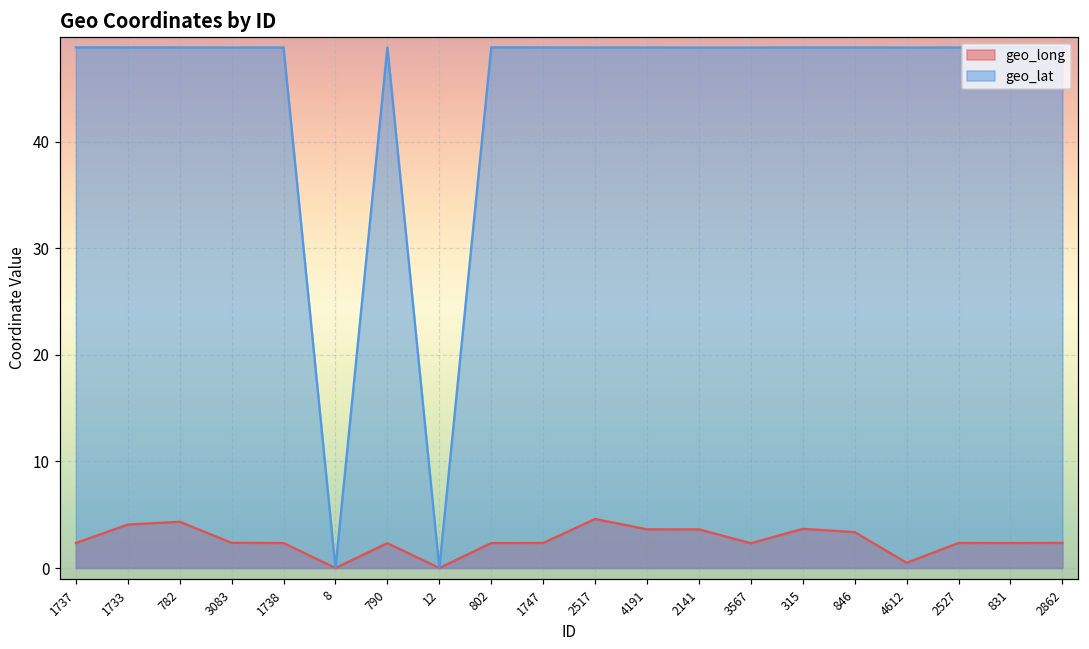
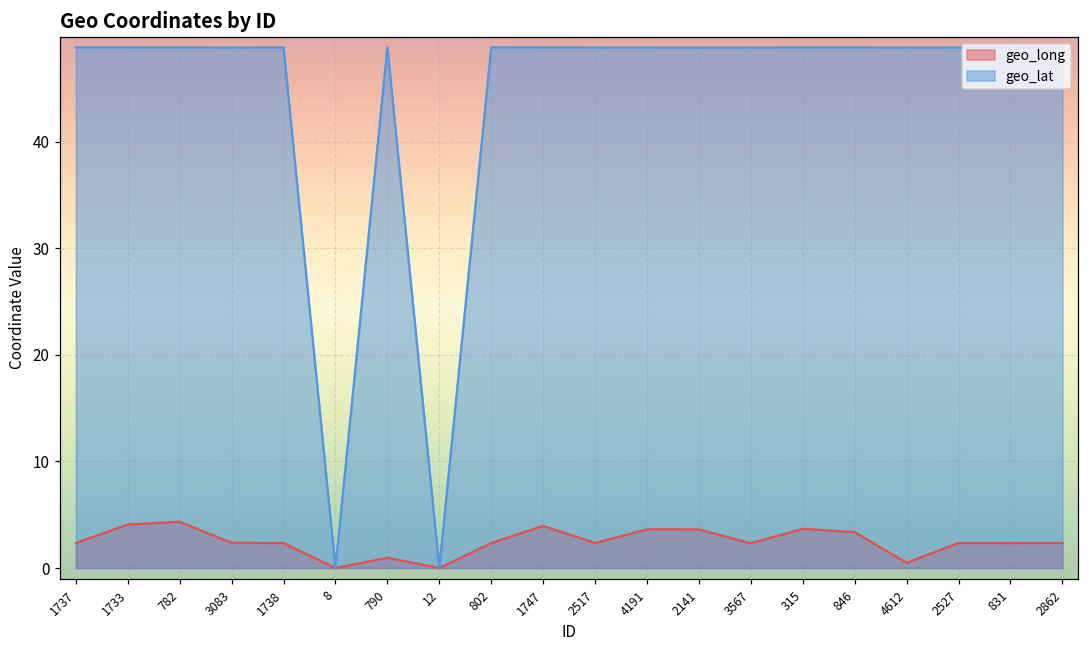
  {
    "geo_long": {
      "1737": 2,
      "1733": 4,
      "782": 4,
      "3083": 2,
      "1738": 2,
-     "790": 2,
+     "790": 1,
      "802": 2,
-     "1747": 2,
-     "2517": 5,
+     "1747": 4,
+     "2517": 2,
      "4191": 4,
      "2141": 4,
      "3567": 2,
      "315": 4,
      "846": 3,
      "4612": 0,
      "2527": 2,
      "831": 2,
      "2862": 2
    },
    "geo_lat": {
      "1737": 49,
      "1733": 49,
      "782": 49,
      "3083": 49,
      "1738": 49,
      "790": 49,
      "802": 49,
      "1747": 49,
      "2517": 49,
      "4191": 49,
      "2141": 49,
      "3567": 49,
      "315": 49,
      "846": 49,
      "4612": 49,
      "2527": 49
    }
  }
